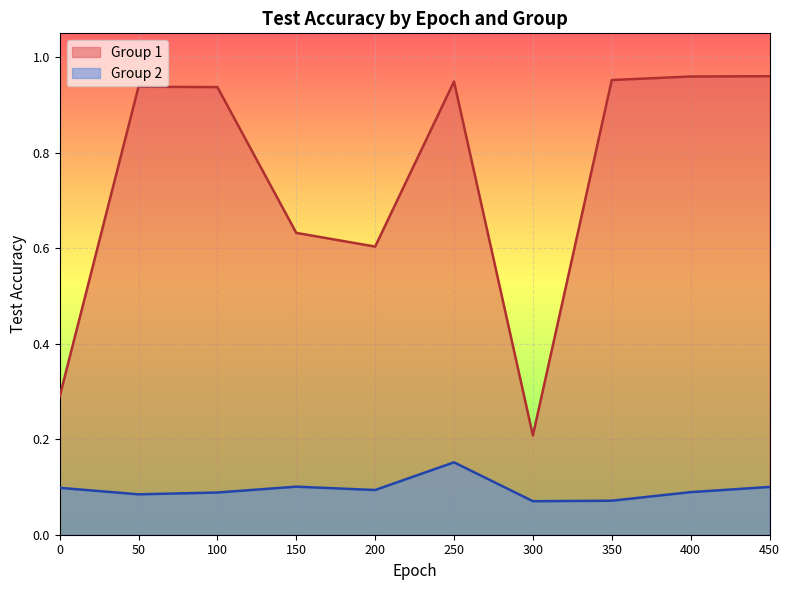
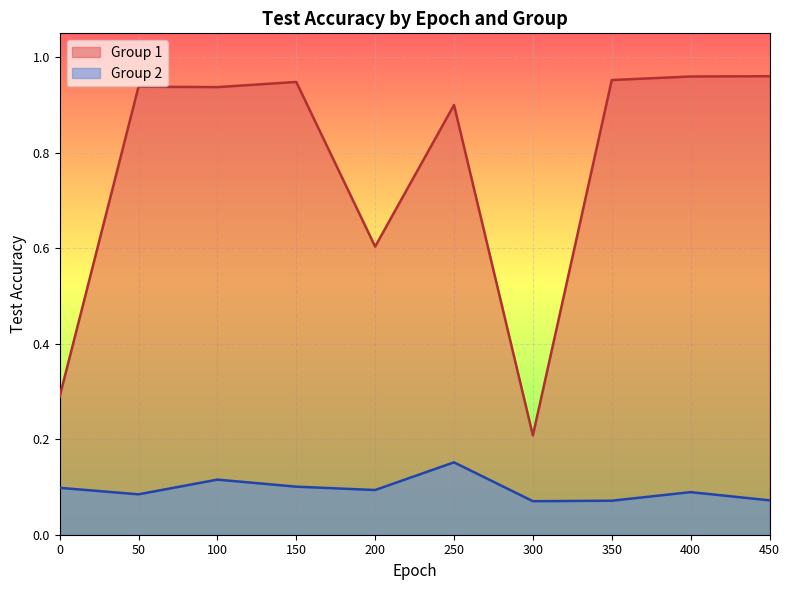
  {
    "Group 1": {
      "0": 0.29,
      "50": 0.94,
      "100": 0.94,
-     "150": 0.63,
+     "150": 0.95,
      "200": 0.60,
-     "250": 0.95,
+     "250": 0.90,
      "300": 0.21,
      "350": 0.95,
      "400": 0.96,
      "450": 0.96
    },
    "Group 2": {
      "0": 0.10,
      "50": 0.08,
-     "100": 0.09,
+     "100": 0.12,
      "150": 0.10,
      "200": 0.09,
      "250": 0.15,
      "300": 0.07,
      "350": 0.07,
      "400": 0.09,
-     "450": 0.10
+     "450": 0.07
    }
  }
